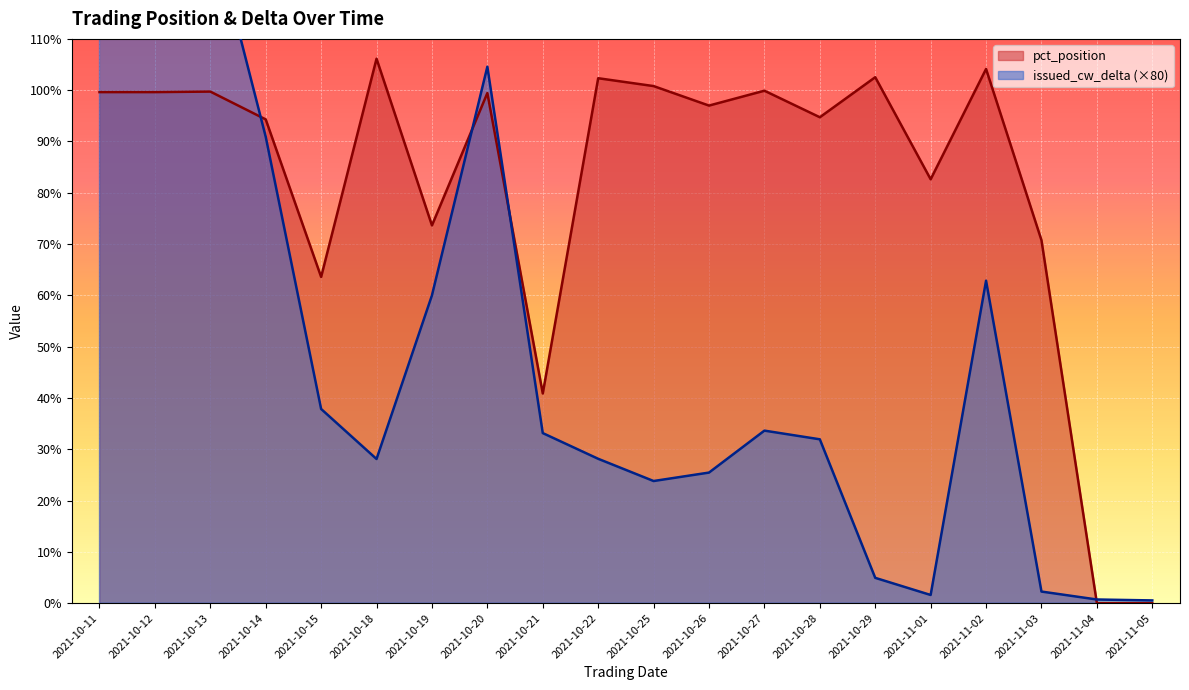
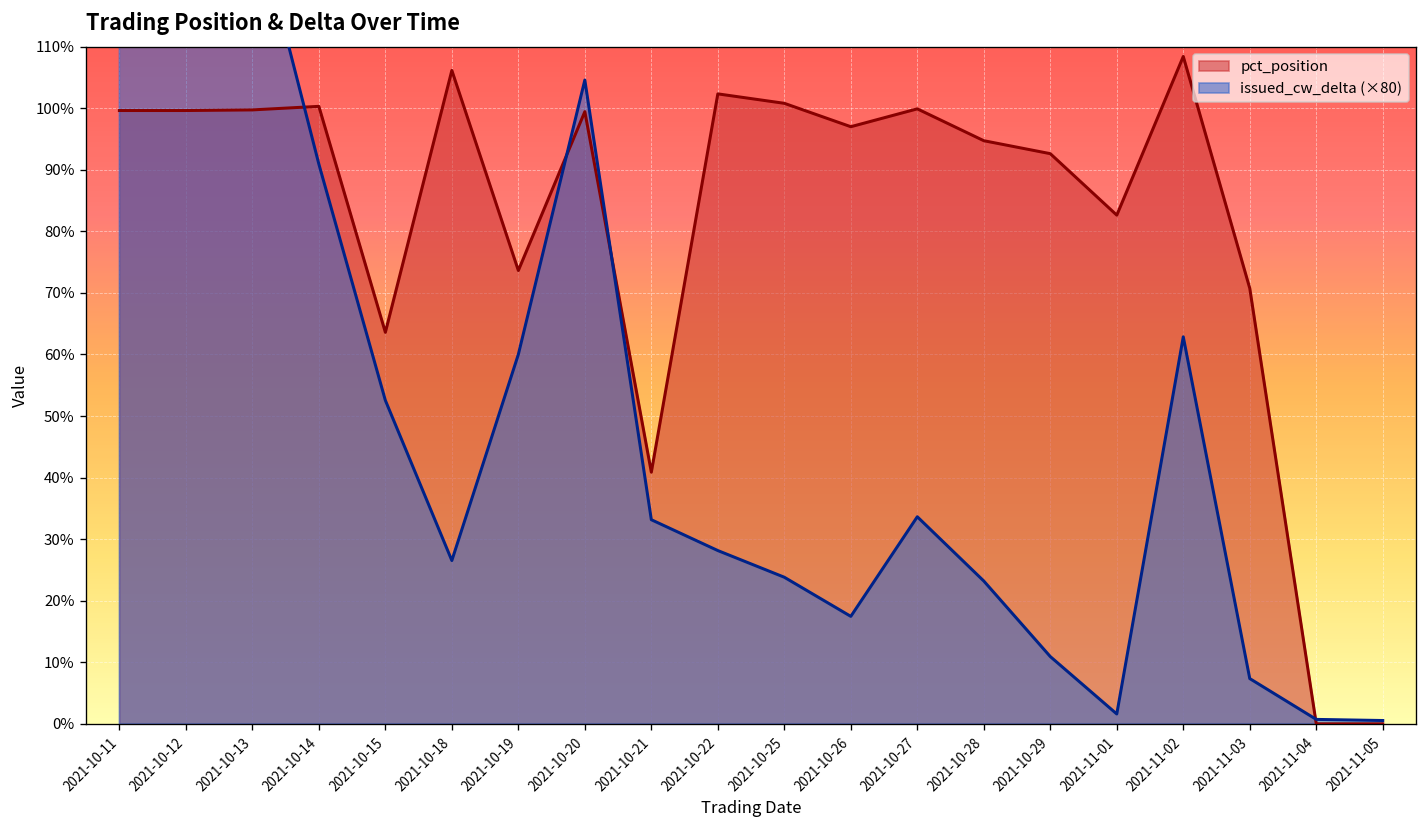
  {
    "pct_position": {
      "2021-10-11": "100%",
      "2021-10-12": "100%",
      "2021-10-13": "100%",
-     "2021-10-14": "94%",
+     "2021-10-14": "100%",
      "2021-10-15": "64%",
      "2021-10-18": "106%",
      "2021-10-19": "74%",
      "2021-10-20": "99%",
      "2021-10-21": "41%",
      "2021-10-22": "102%",
      "2021-10-25": "101%",
      "2021-10-26": "97%",
      "2021-10-27": "100%",
      "2021-10-28": "95%",
-     "2021-10-29": "103%",
+     "2021-10-29": "93%",
      "2021-11-01": "83%",
-     "2021-11-02": "104%",
+     "2021-11-02": "108%",
      "2021-11-03": "71%",
      "2021-11-04": "0%",
      "2021-11-05": "0%"
    },
    "issued_cw_delta (×80)": {
      "2021-10-14": "91%",
-     "2021-10-15": "38%",
-     "2021-10-18": "28%",
+     "2021-10-15": "53%",
+     "2021-10-18": "27%",
      "2021-10-19": "60%",
      "2021-10-20": "105%",
      "2021-10-21": "33%",
      "2021-10-22": "28%",
      "2021-10-25": "24%",
-     "2021-10-26": "25%",
+     "2021-10-26": "17%",
      "2021-10-27": "34%",
-     "2021-10-28": "32%",
-     "2021-10-29": "5%",
+     "2021-10-28": "23%",
+     "2021-10-29": "11%",
      "2021-11-01": "2%",
      "2021-11-02": "63%",
-     "2021-11-03": "2%",
+     "2021-11-03": "7%",
      "2021-11-04": "1%",
      "2021-11-05": "1%"
    }
  }
